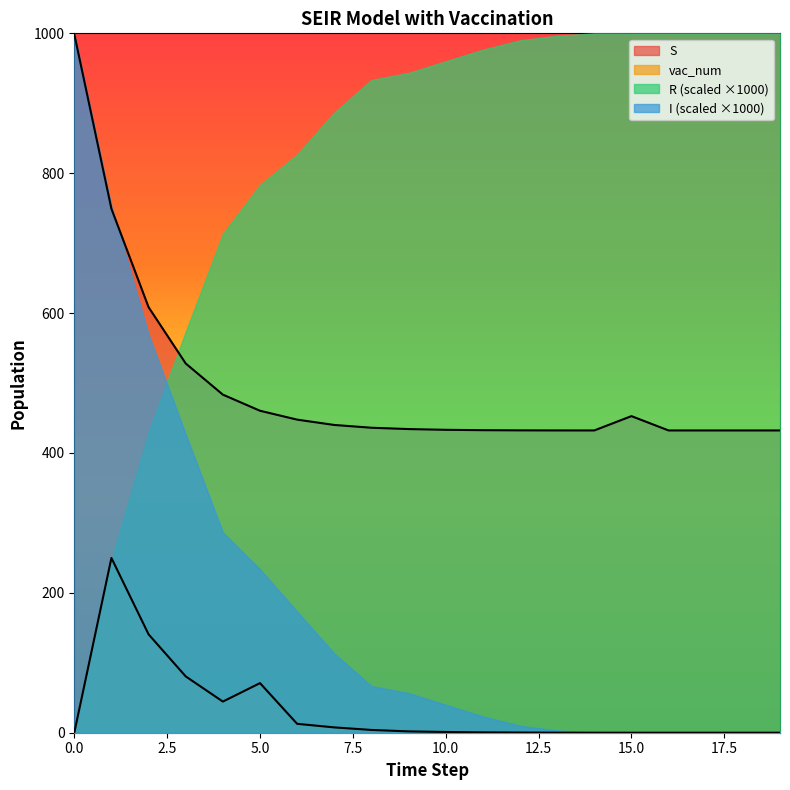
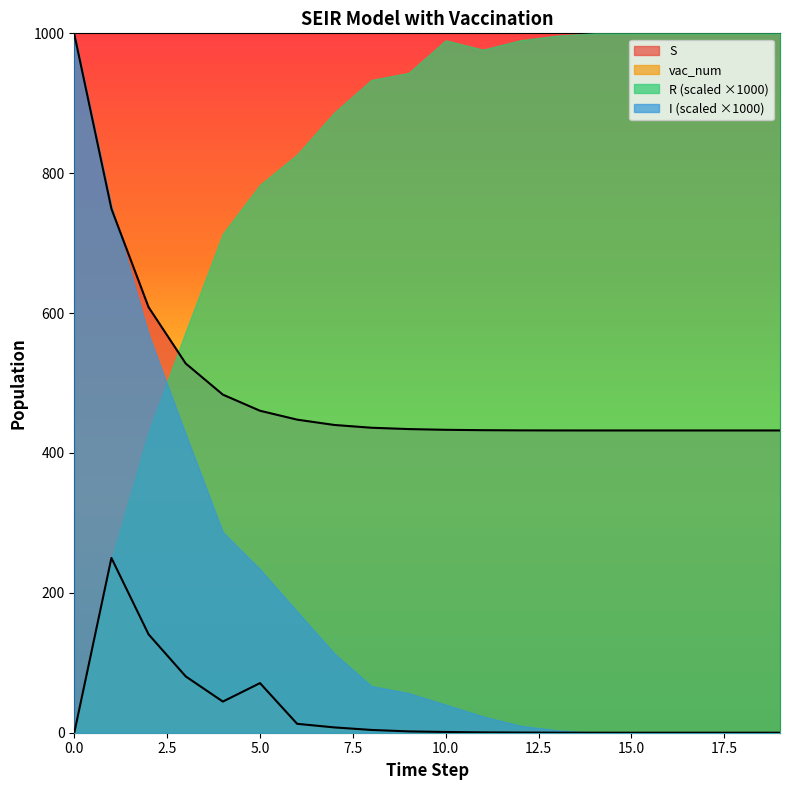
  {
    "S": {
      "5.0": 460,
      "10.0": 430,
-     "15.0": 450
+     "15.0": 430
    },
    "vac_num": {
      "5.0": 70,
      "10.0": 0
    },
    "R (scaled ×1000)": {
      "5.0": 780,
-     "10.0": 960,
+     "10.0": 990,
      "15.0": 1000
    },
    "I (scaled ×1000)": {
      "5.0": 230,
      "10.0": 40
    }
  }
